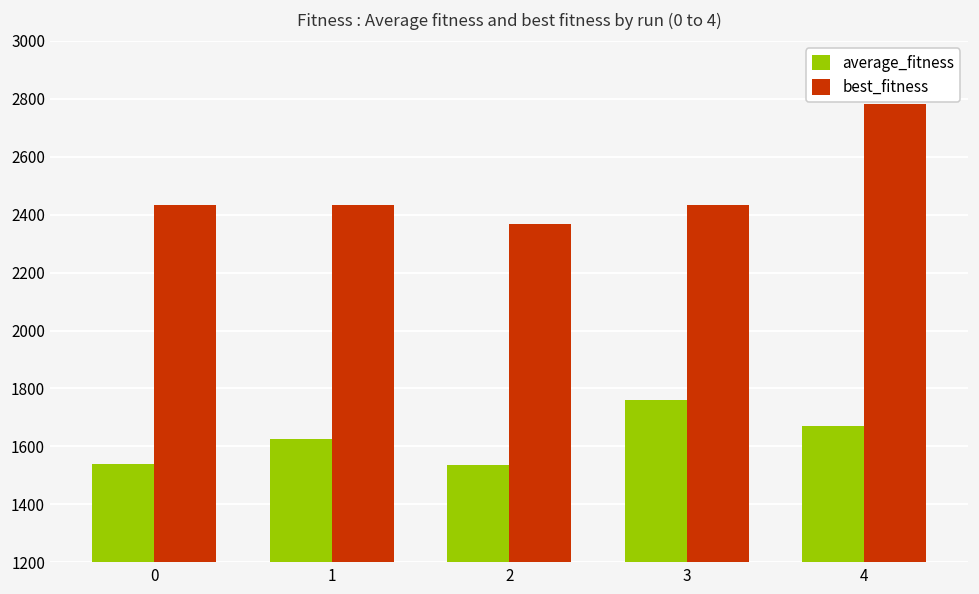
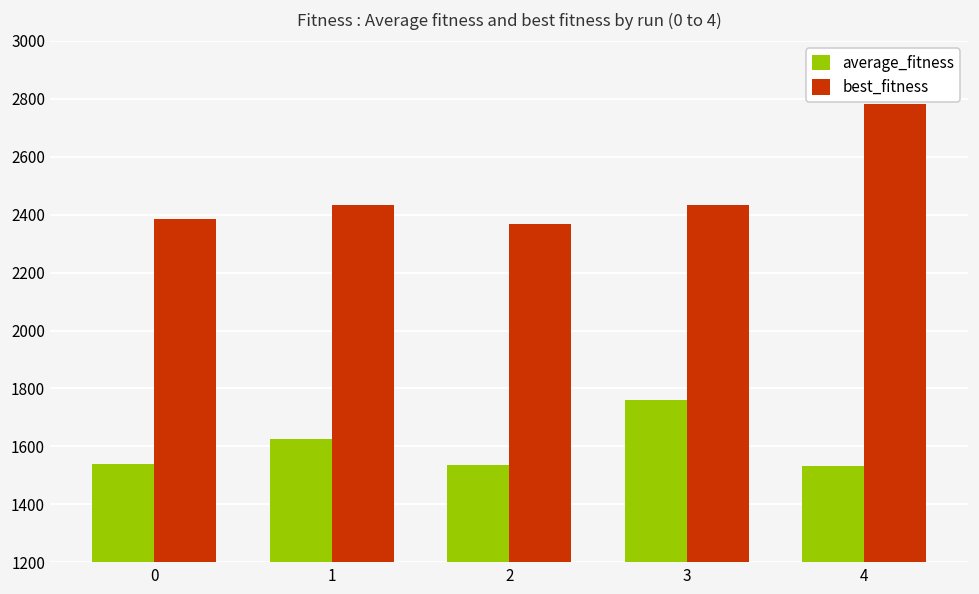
  {
    "average_fitness": {
      "0": 1540,
      "1": 1620,
      "2": 1540,
      "3": 1760,
-     "4": 1670
+     "4": 1530
    },
    "best_fitness": {
-     "0": 2430,
+     "0": 2390,
      "1": 2430,
      "2": 2370,
      "3": 2430,
      "4": 2780
    }
  }
